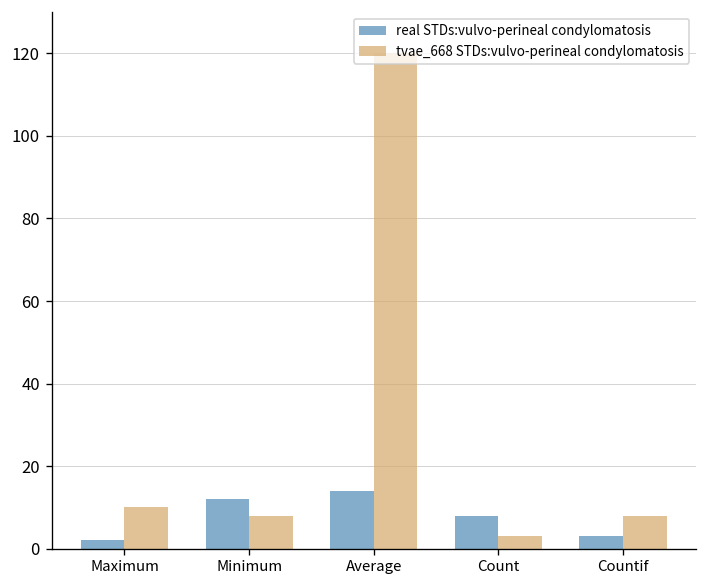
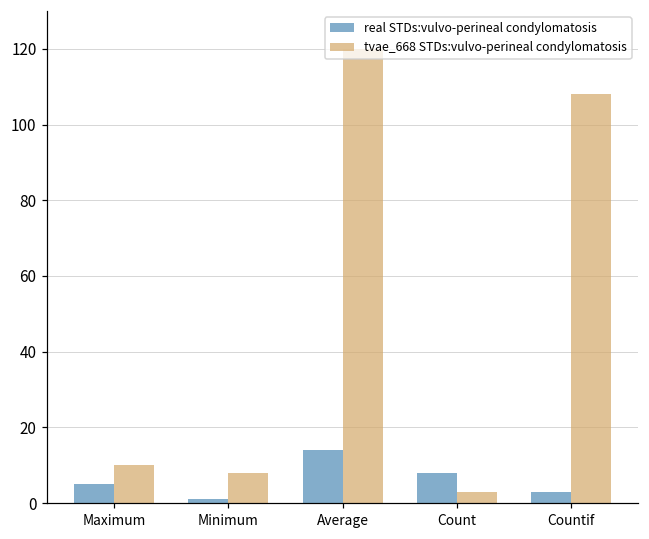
  {
    "real STDs:vulvo-perineal condylomatosis": {
-     "Maximum": 2,
-     "Minimum": 12,
+     "Maximum": 5,
+     "Minimum": 1,
      "Average": 14,
      "Count": 8,
      "Countif": 3
    },
    "tvae_668 STDs:vulvo-perineal condylomatosis": {
      "Maximum": 10,
      "Minimum": 8,
      "Count": 3,
-     "Countif": 8
+     "Countif": 108
    }
  }
